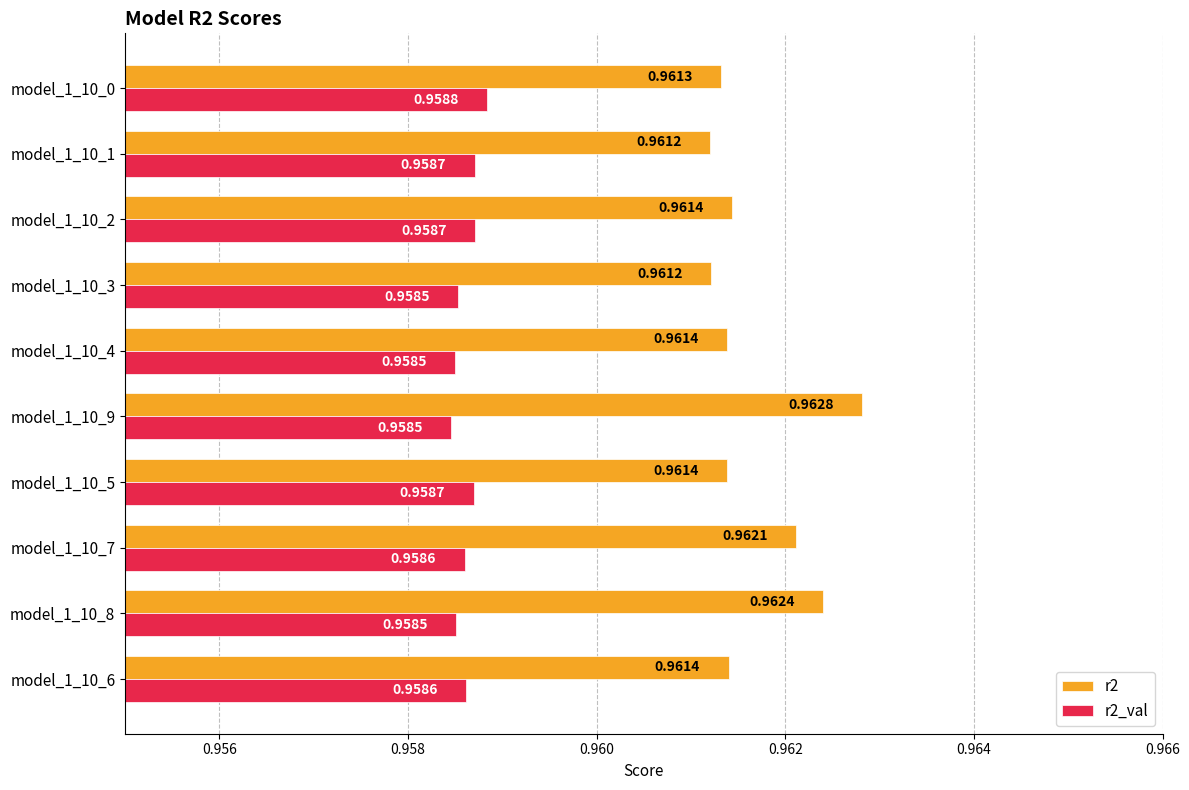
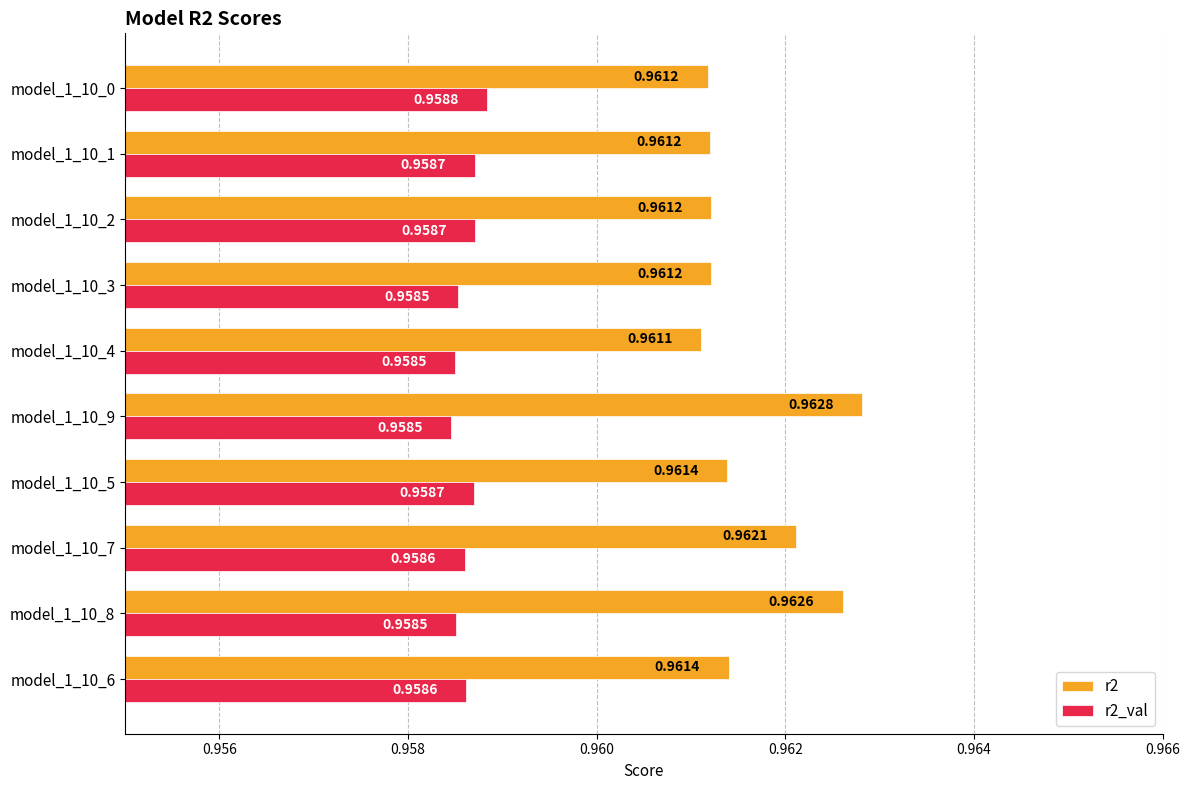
  {
    "r2": {
-     "model_1_10_0": 0.9613,
+     "model_1_10_0": 0.9612,
      "model_1_10_1": 0.9612,
-     "model_1_10_2": 0.9614,
+     "model_1_10_2": 0.9612,
      "model_1_10_3": 0.9612,
-     "model_1_10_4": 0.9614,
+     "model_1_10_4": 0.9611,
      "model_1_10_9": 0.9628,
      "model_1_10_5": 0.9614,
      "model_1_10_7": 0.9621,
-     "model_1_10_8": 0.9624,
+     "model_1_10_8": 0.9626,
      "model_1_10_6": 0.9614
    },
    "r2_val": {
      "model_1_10_0": 0.9588,
      "model_1_10_1": 0.9587,
      "model_1_10_2": 0.9587,
      "model_1_10_3": 0.9585,
      "model_1_10_4": 0.9585,
      "model_1_10_9": 0.9585,
      "model_1_10_5": 0.9587,
      "model_1_10_7": 0.9586,
      "model_1_10_8": 0.9585,
      "model_1_10_6": 0.9586
    }
  }
